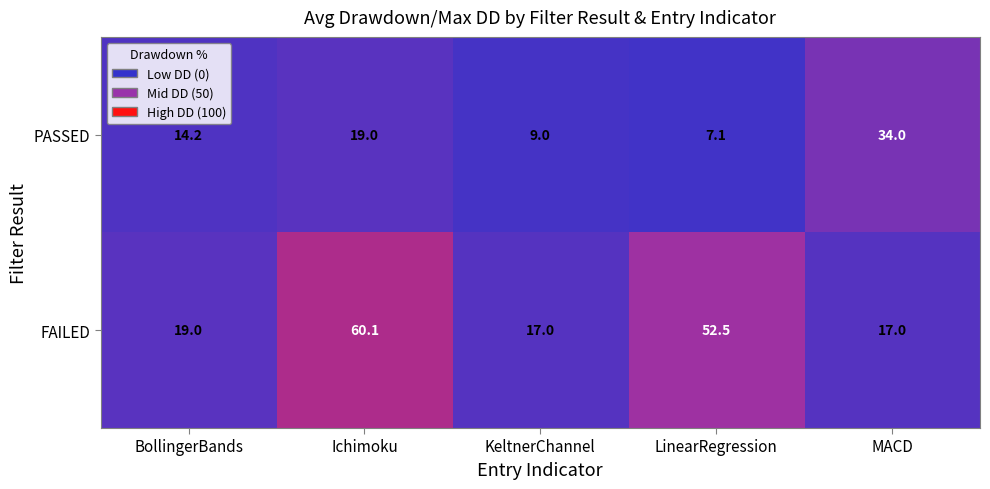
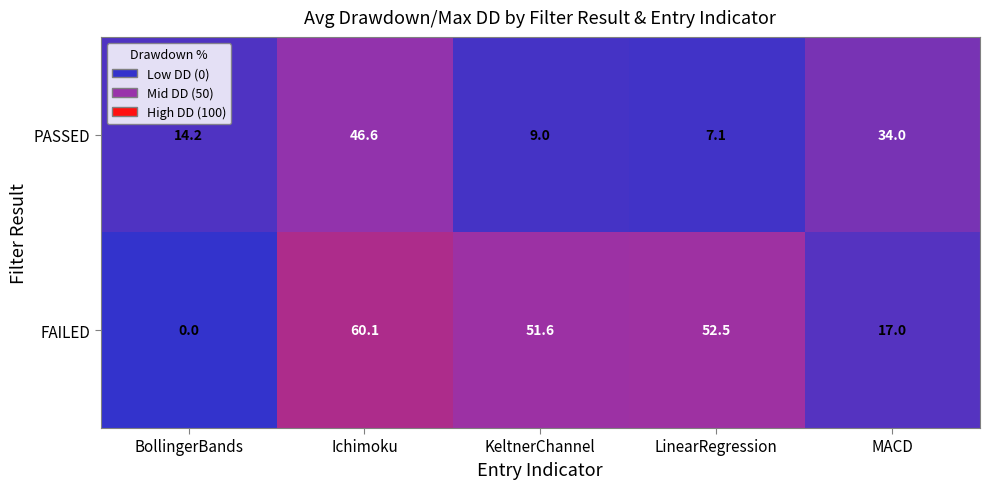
  {
    "PASSED": {
      "BollingerBands": 14.2,
-     "Ichimoku": 19.0,
+     "Ichimoku": 46.6,
      "KeltnerChannel": 9.0,
      "LinearRegression": 7.1,
      "MACD": 34.0
    },
    "FAILED": {
-     "BollingerBands": 19.0,
+     "BollingerBands": 0.0,
      "Ichimoku": 60.1,
-     "KeltnerChannel": 17.0,
+     "KeltnerChannel": 51.6,
      "LinearRegression": 52.5,
      "MACD": 17.0
    }
  }
